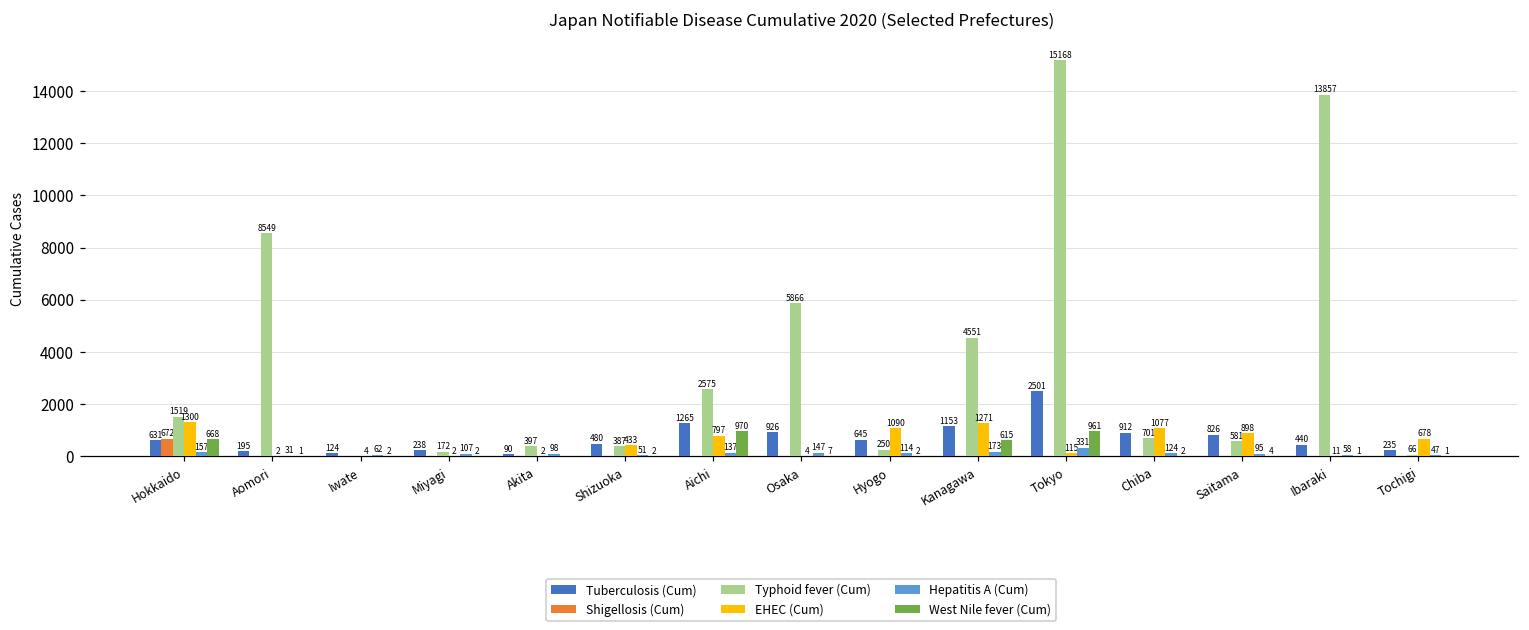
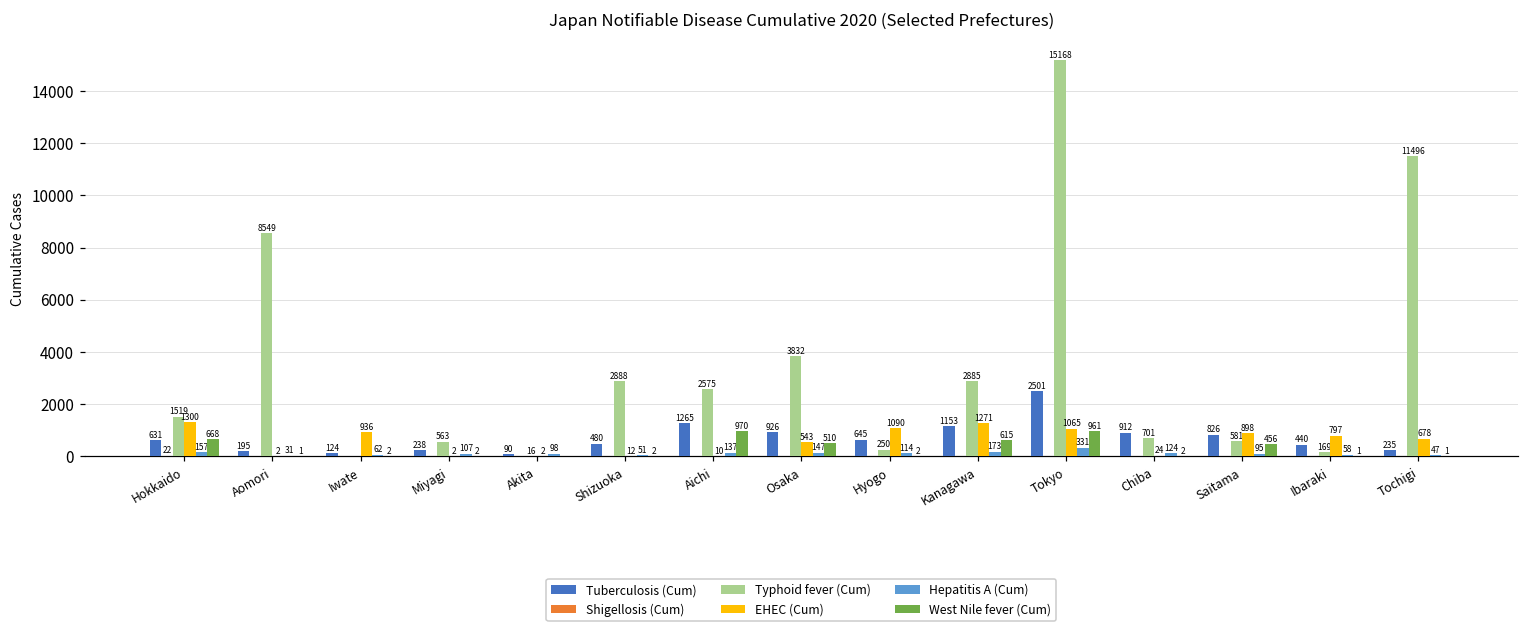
  {
    "Shigellosis (Cum)": {
-     "Hokkaido": 672
+     "Hokkaido": 22
    },
    "Typhoid fever (Cum)": {
      "Hokkaido": 1519,
      "Aomori": 8549,
-     "Miyagi": 172,
-     "Akita": 397,
-     "Shizuoka": 387,
+     "Miyagi": 563,
+     "Akita": 16,
+     "Shizuoka": 2888,
      "Aichi": 2575,
-     "Osaka": 5866,
+     "Osaka": 3832,
      "Hyogo": 250,
-     "Kanagawa": 4551,
+     "Kanagawa": 2885,
      "Tokyo": 15168,
      "Chiba": 701,
      "Saitama": 581,
-     "Ibaraki": 13857,
-     "Tochigi": 66
+     "Ibaraki": 169,
+     "Tochigi": 11496
    },
    "EHEC (Cum)": {
      "Hokkaido": 1300,
      "Aomori": 2,
-     "Iwate": 4,
+     "Iwate": 936,
      "Miyagi": 2,
      "Akita": 2,
-     "Shizuoka": 433,
-     "Aichi": 797,
-     "Osaka": 4,
+     "Shizuoka": 12,
+     "Aichi": 10,
+     "Osaka": 543,
      "Hyogo": 1090,
      "Kanagawa": 1271,
-     "Tokyo": 115,
-     "Chiba": 1077,
+     "Tokyo": 1065,
+     "Chiba": 24,
      "Saitama": 898,
-     "Ibaraki": 11,
+     "Ibaraki": 797,
      "Tochigi": 678
    },
    "West Nile fever (Cum)": {
      "Hokkaido": 668,
      "Aomori": 1,
      "Iwate": 2,
      "Miyagi": 2,
      "Shizuoka": 2,
      "Aichi": 970,
-     "Osaka": 7,
+     "Osaka": 510,
      "Hyogo": 2,
      "Kanagawa": 615,
      "Tokyo": 961,
      "Chiba": 2,
-     "Saitama": 4,
+     "Saitama": 456,
      "Ibaraki": 1,
      "Tochigi": 1
    }
  }
